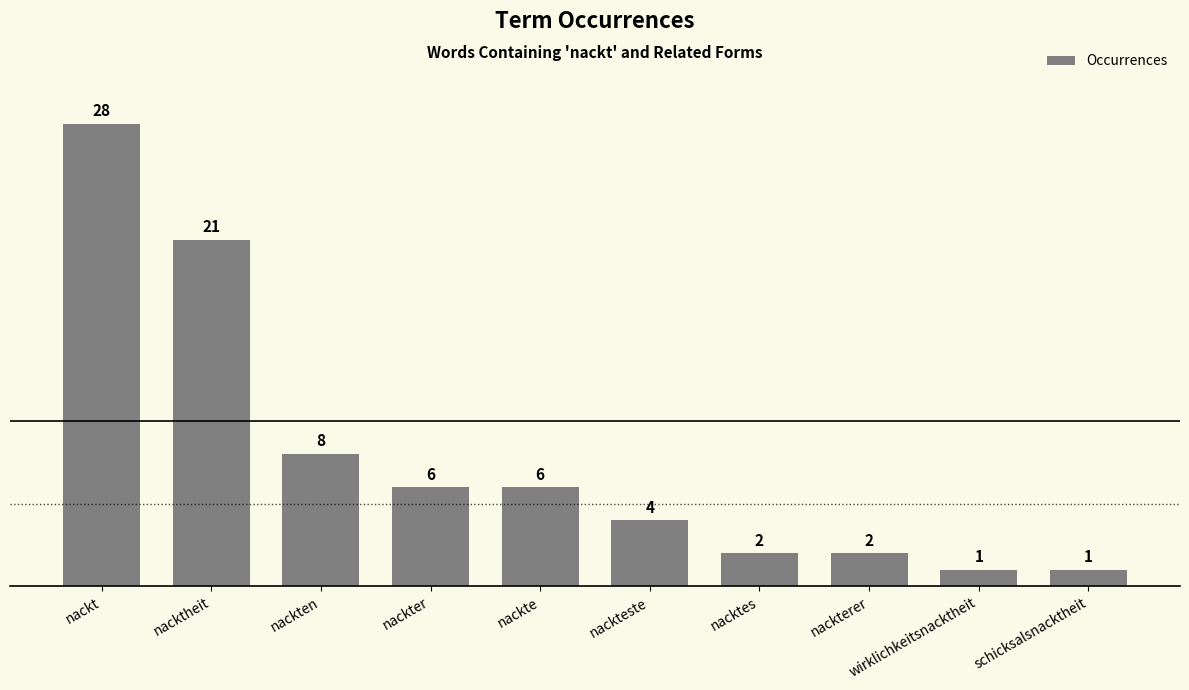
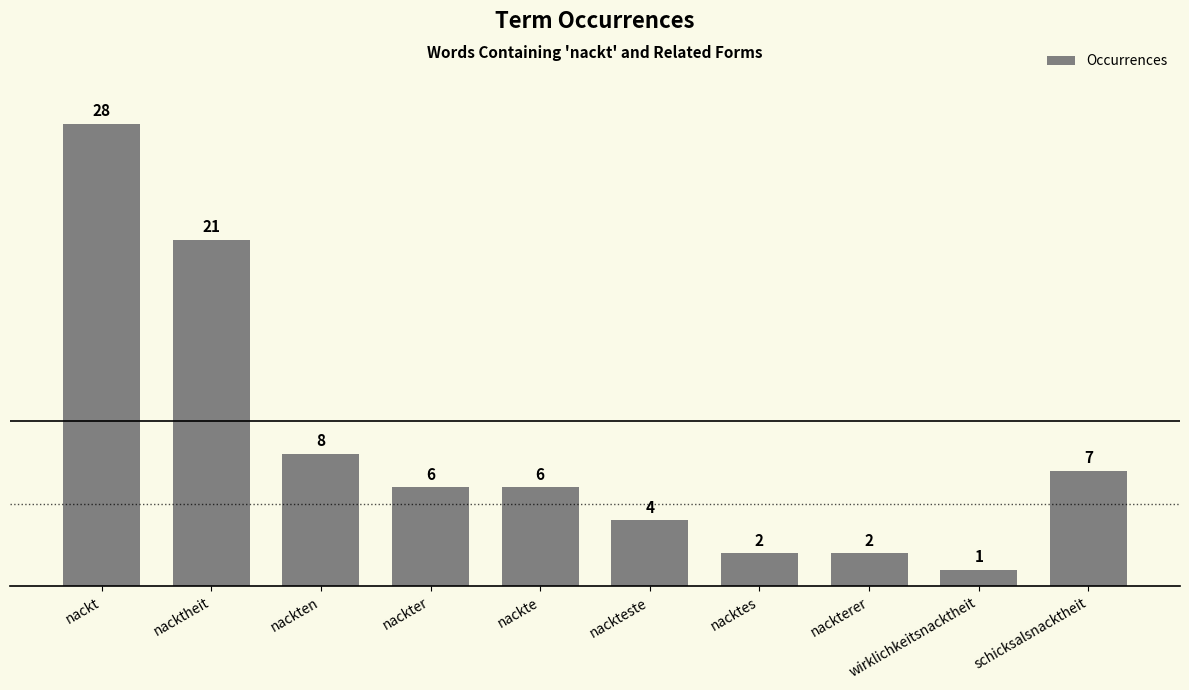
  {
    "nackt": 28,
    "nacktheit": 21,
    "nackten": 8,
    "nackter": 6,
    "nackte": 6,
    "nackteste": 4,
    "nacktes": 2,
    "nackterer": 2,
    "wirklichkeitsnacktheit": 1,
-   "schicksalsnacktheit": 1
+   "schicksalsnacktheit": 7
  }
